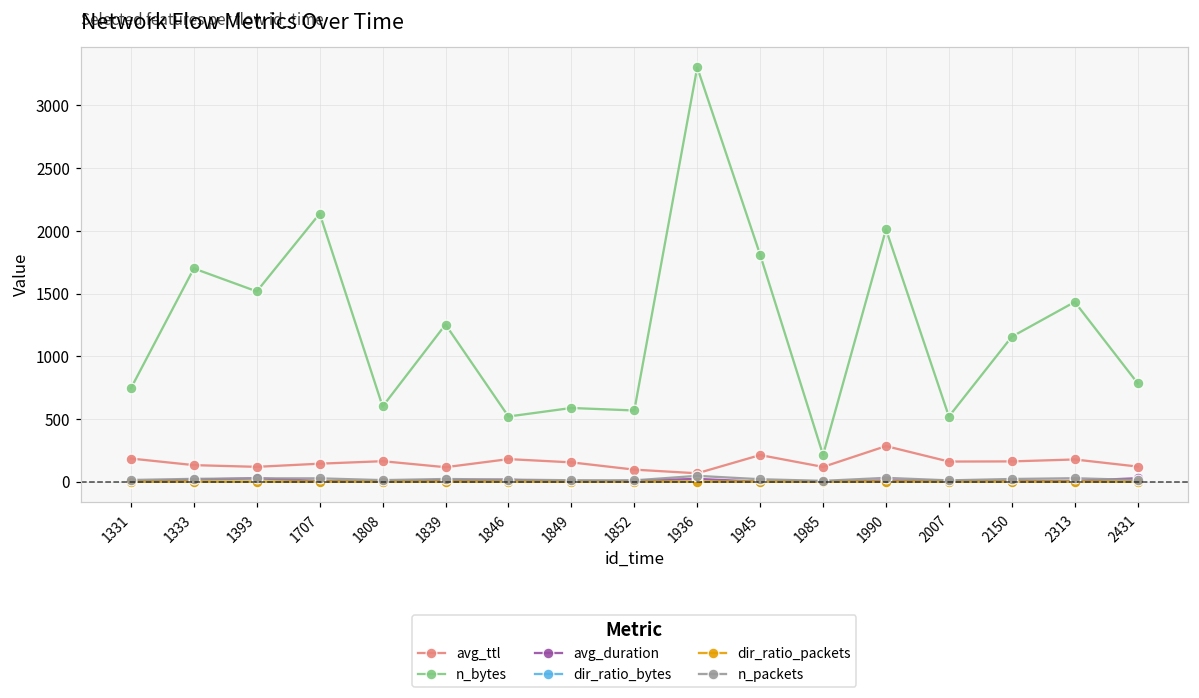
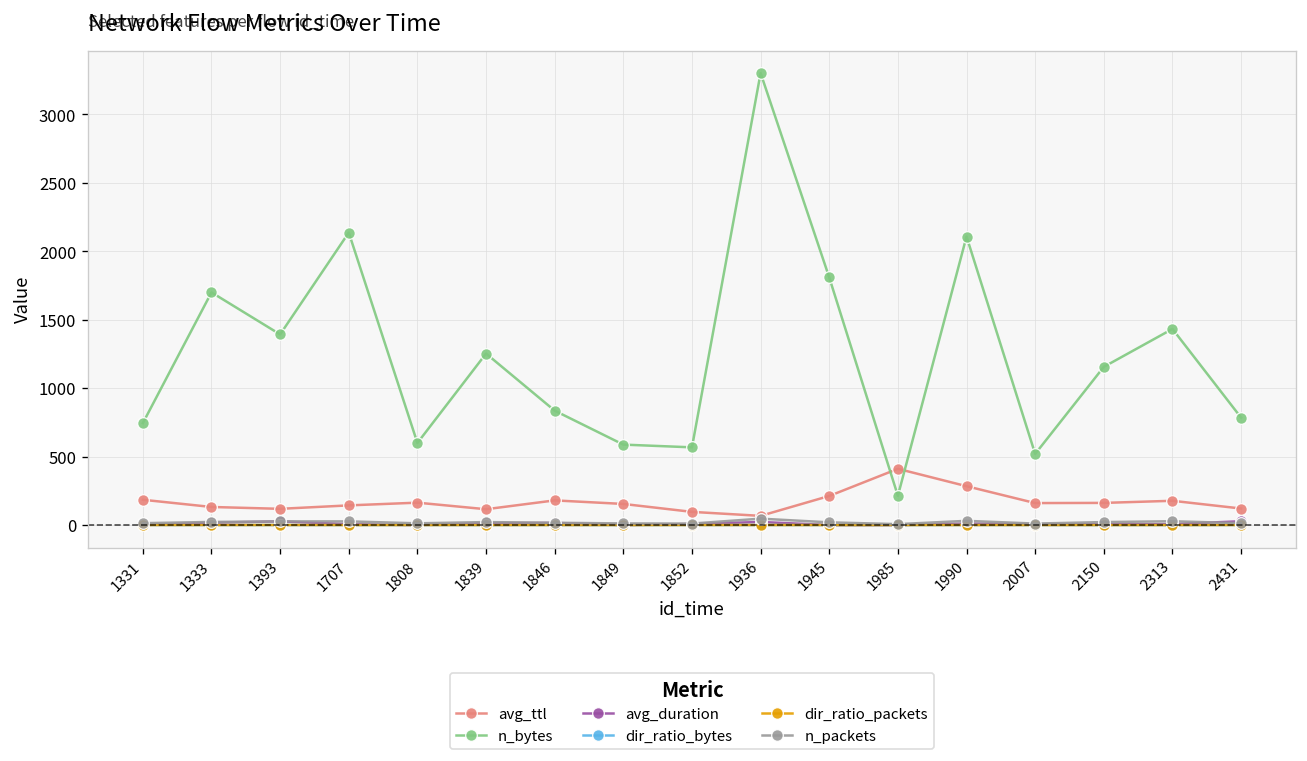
  {
    "avg_ttl": {
      "1331": 190,
      "1333": 130,
      "1393": 120,
      "1707": 140,
      "1808": 160,
      "1839": 120,
      "1846": 180,
      "1849": 150,
      "1852": 100,
      "1945": 210,
-     "1985": 120,
+     "1985": 410,
      "1990": 280,
      "2007": 160,
      "2150": 160,
      "2313": 180,
      "2431": 120
    },
    "n_bytes": {
      "1331": 750,
      "1333": 1700,
-     "1393": 1520,
+     "1393": 1390,
      "1707": 2140,
      "1808": 600,
      "1839": 1250,
-     "1846": 520,
+     "1846": 840,
      "1849": 590,
      "1852": 570,
      "1936": 3300,
      "1945": 1810,
      "1985": 210,
-     "1990": 2010,
+     "1990": 2110,
      "2007": 520,
      "2150": 1160,
      "2313": 1430,
      "2431": 790
    },
    "avg_duration": {
      "1936": 20
    },
    "dir_ratio_packets": {
      "1393": 0,
      "1936": 0
    }
  }
